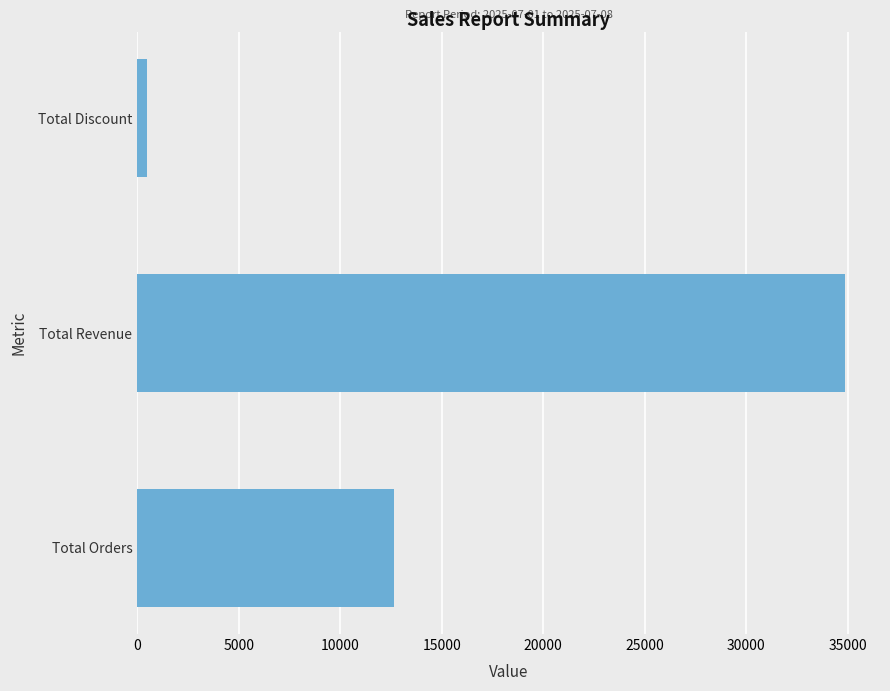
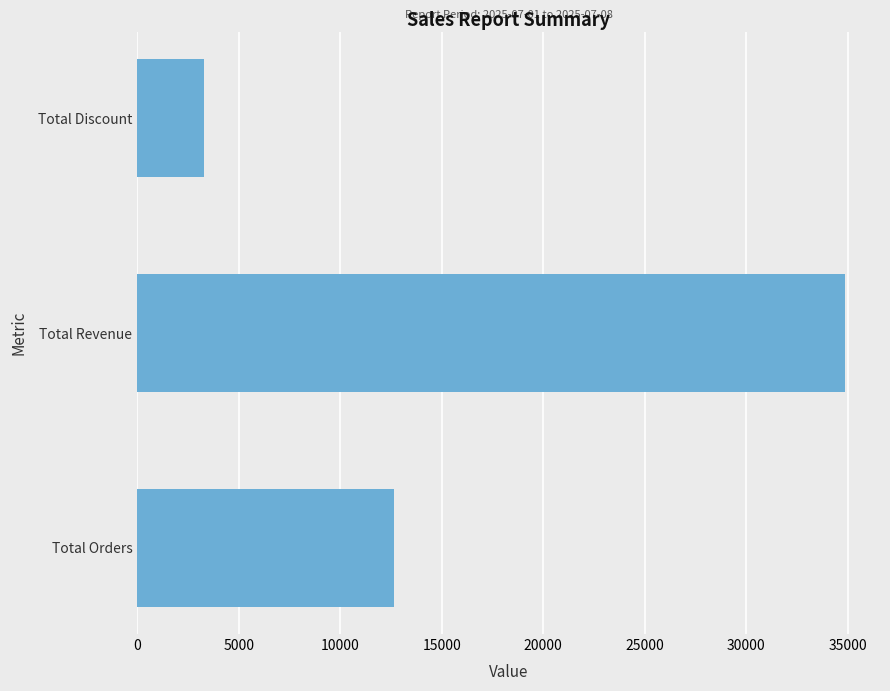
  {
-   "Total Discount": 500,
+   "Total Discount": 3300,
    "Total Revenue": 34900,
    "Total Orders": 12600
  }
